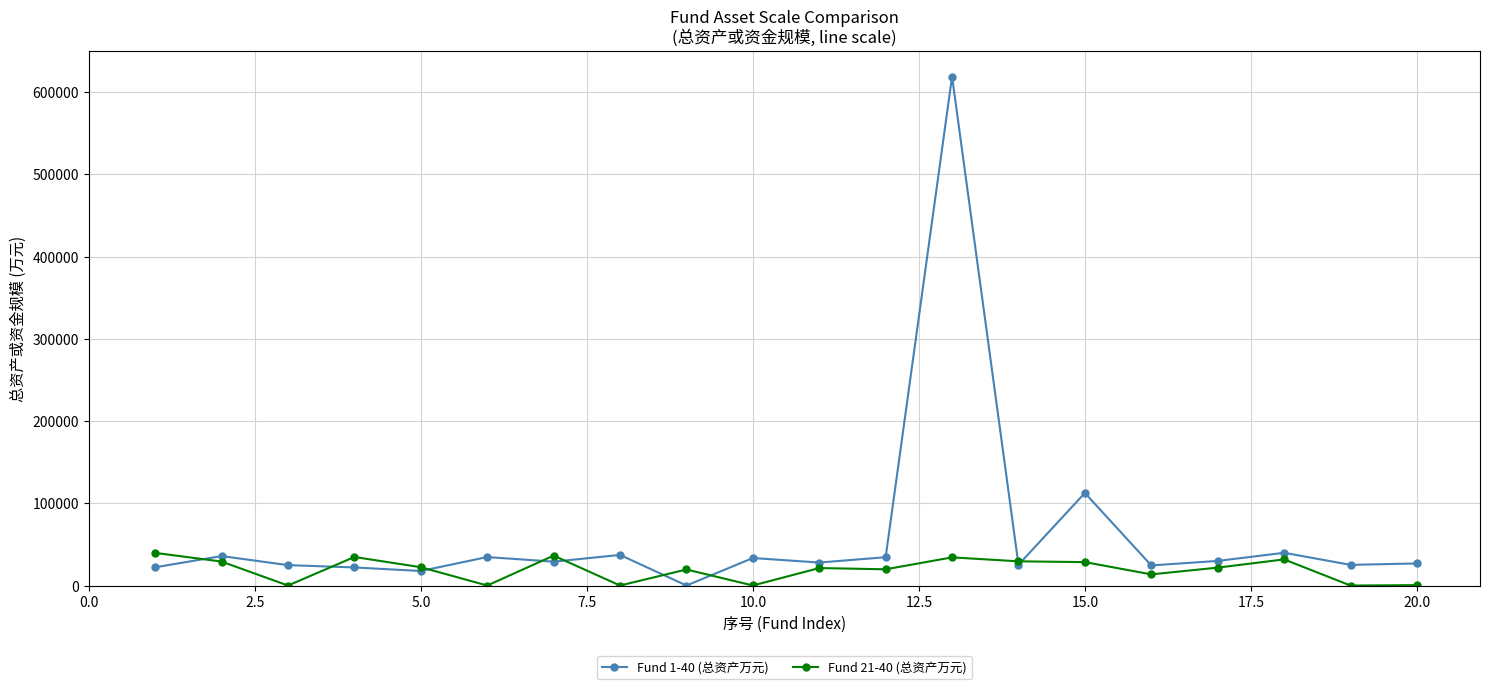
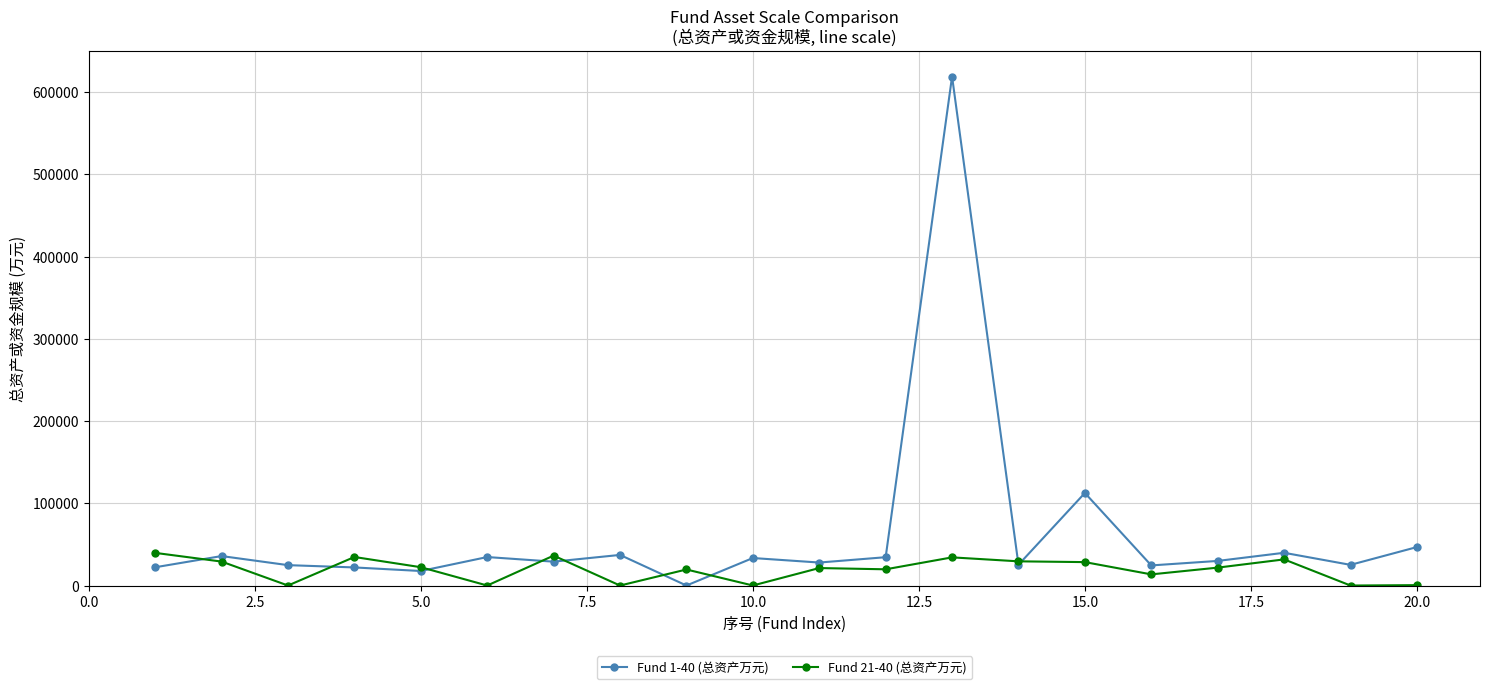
  {
    "Fund 1-40 (总资产万元)": {
      "5.0": 20000,
      "10.0": 30000,
      "15.0": 110000,
-     "20.0": 30000
+     "20.0": 50000
    },
    "Fund 21-40 (总资产万元)": {
      "5.0": 20000,
      "10.0": 0,
      "15.0": 30000,
      "20.0": 0
    }
  }
